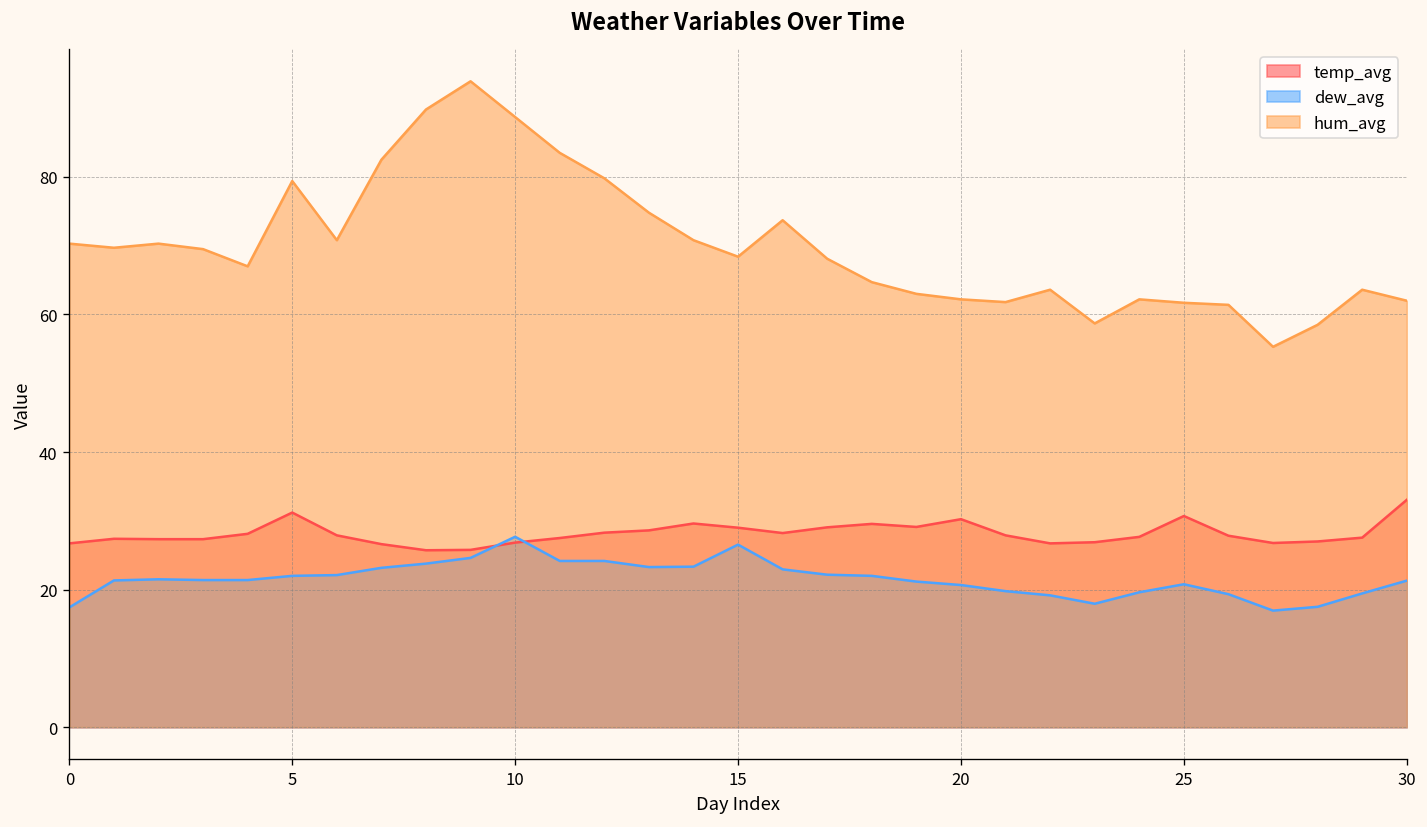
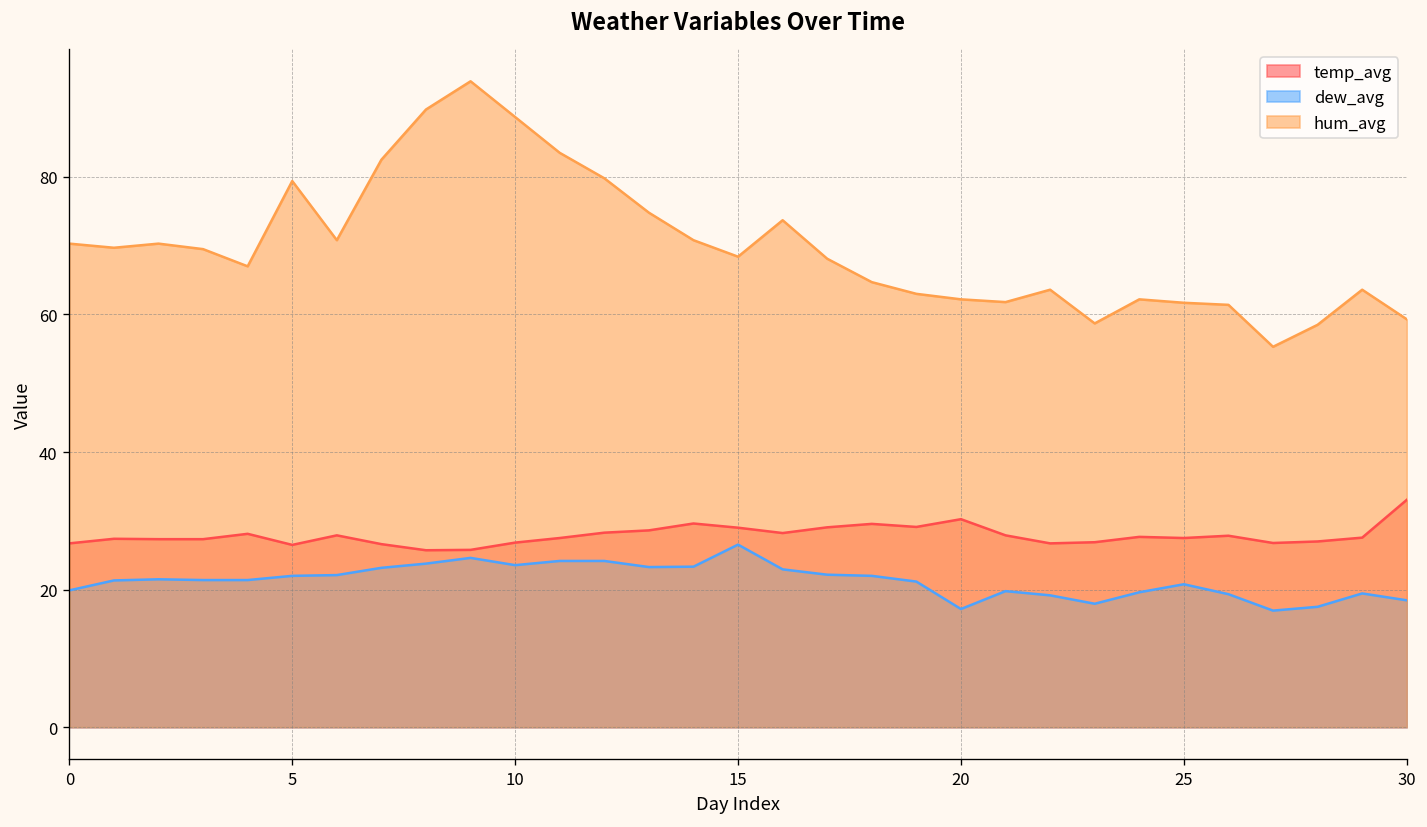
  {
    "temp_avg": {
      "0": 27,
-     "5": 31,
+     "5": 27,
      "10": 27,
      "15": 29,
      "20": 30,
-     "25": 31,
+     "25": 28,
      "30": 33
    },
    "dew_avg": {
-     "0": 17,
+     "0": 20,
      "5": 22,
-     "10": 28,
+     "10": 24,
      "15": 27,
-     "20": 21,
+     "20": 17,
      "25": 21,
-     "30": 21
+     "30": 18
    },
    "hum_avg": {
      "0": 70,
      "5": 79,
      "10": 89,
      "15": 68,
      "20": 62,
      "25": 62,
-     "30": 62
+     "30": 59
    }
  }
